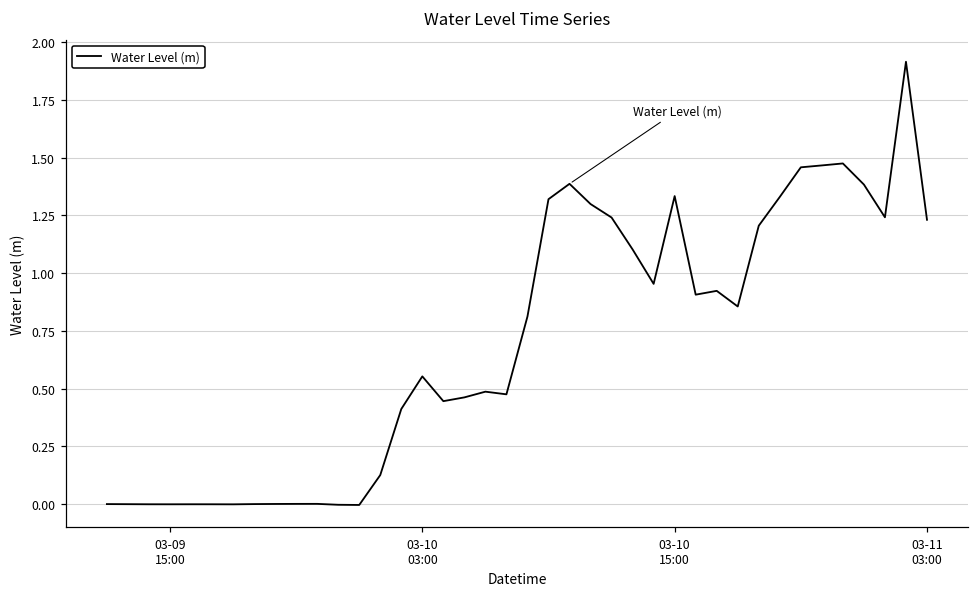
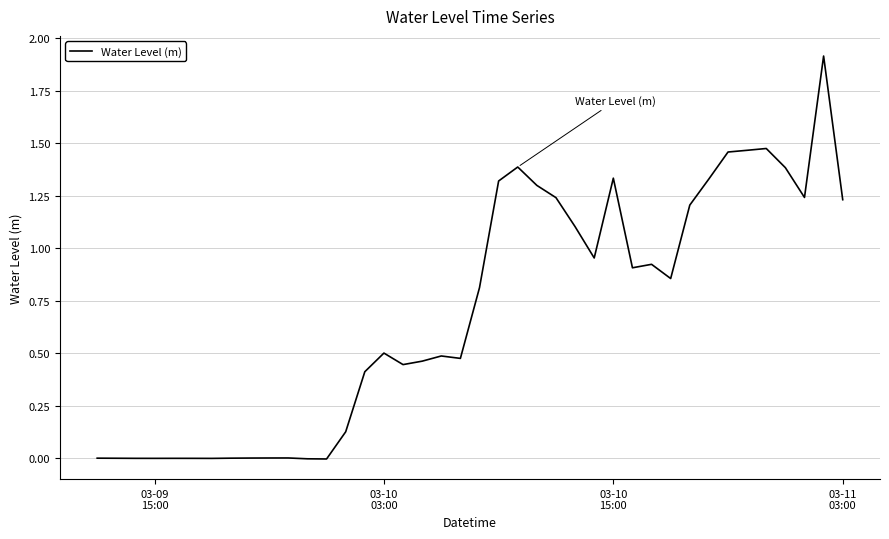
  {
    "03-09 15:00": 0.00,
-   "03-10 03:00": 0.55,
+   "03-10 03:00": 0.50,
    "03-10 15:00": 1.33,
    "03-11 03:00": 1.23
  }
